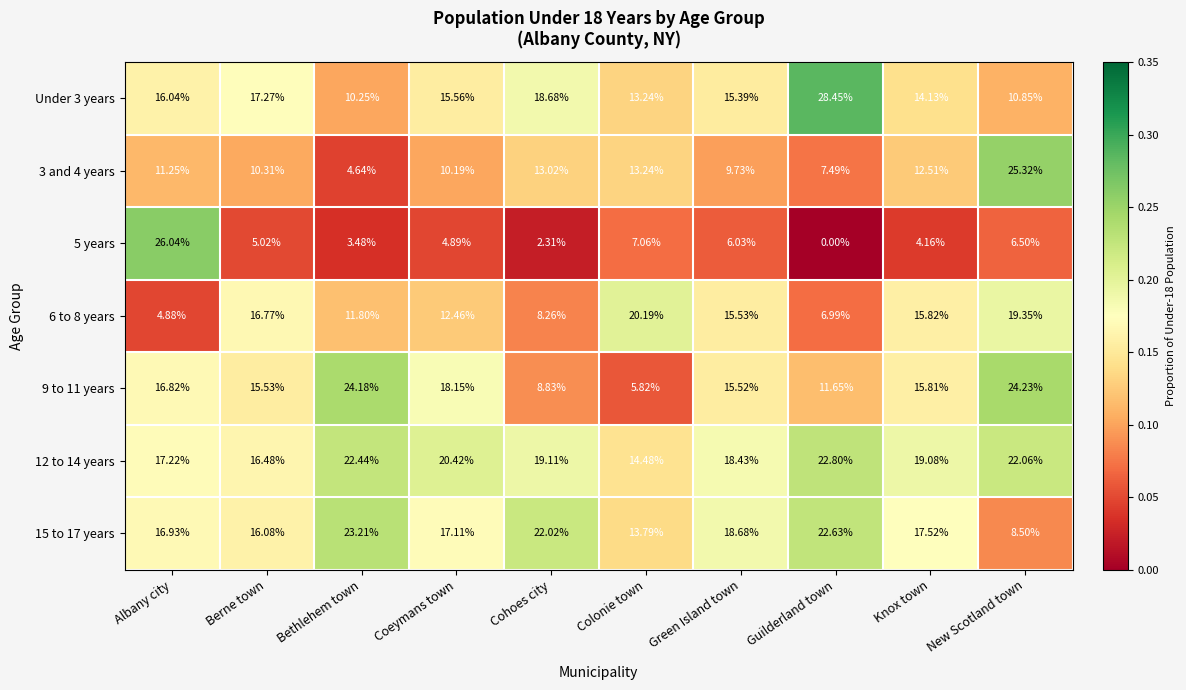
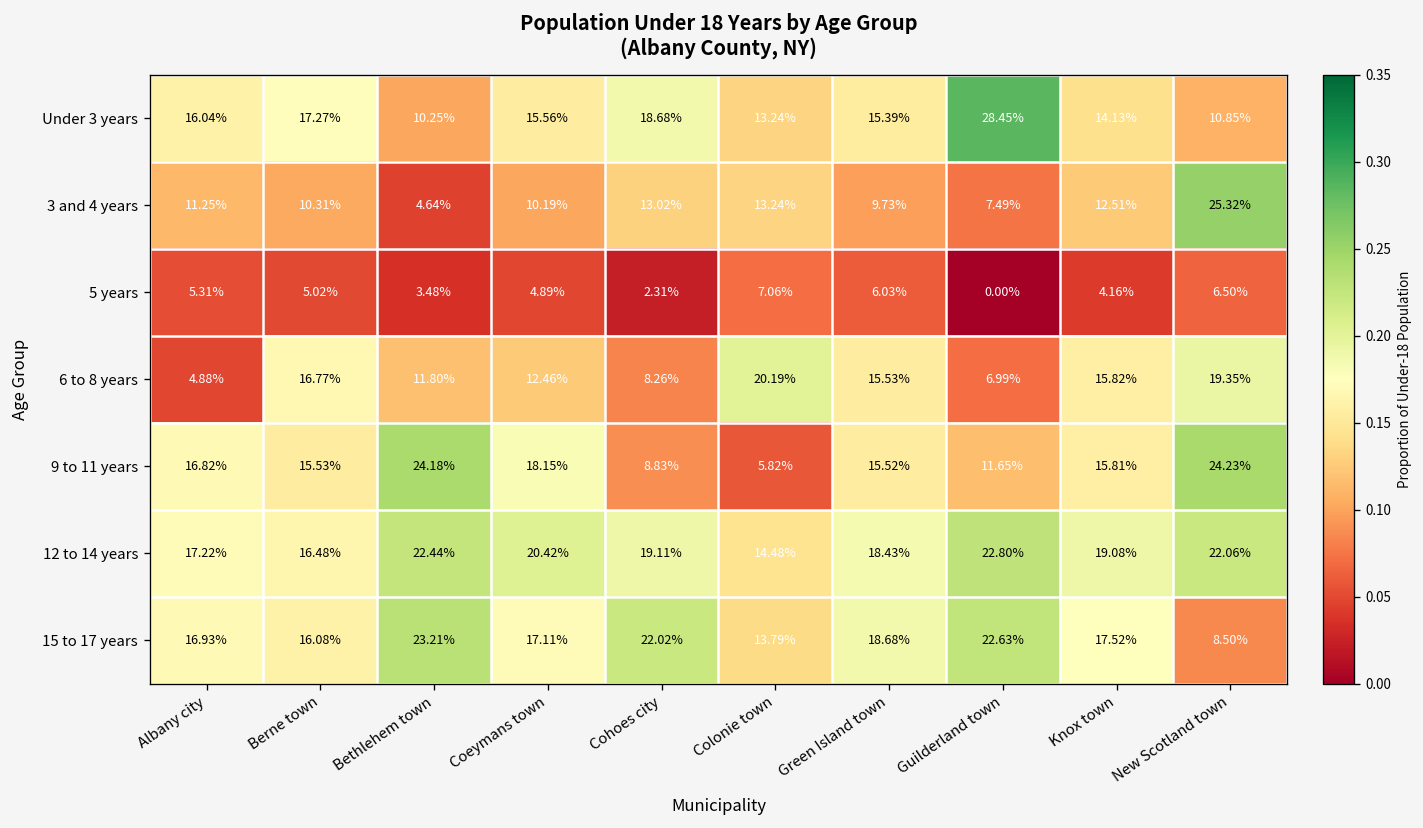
  {
    "Under 3 years": {
      "Albany city": "16.04%",
      "Berne town": "17.27%",
      "Bethlehem town": "10.25%",
      "Coeymans town": "15.56%",
      "Cohoes city": "18.68%",
      "Colonie town": "13.24%",
      "Green Island town": "15.39%",
      "Guilderland town": "28.45%",
      "Knox town": "14.13%",
      "New Scotland town": "10.85%"
    },
    "3 and 4 years": {
      "Albany city": "11.25%",
      "Berne town": "10.31%",
      "Bethlehem town": "4.64%",
      "Coeymans town": "10.19%",
      "Cohoes city": "13.02%",
      "Colonie town": "13.24%",
      "Green Island town": "9.73%",
      "Guilderland town": "7.49%",
      "Knox town": "12.51%",
      "New Scotland town": "25.32%"
    },
    "5 years": {
-     "Albany city": "26.04%",
+     "Albany city": "5.31%",
      "Berne town": "5.02%",
      "Bethlehem town": "3.48%",
      "Coeymans town": "4.89%",
      "Cohoes city": "2.31%",
      "Colonie town": "7.06%",
      "Green Island town": "6.03%",
      "Guilderland town": "0.00%",
      "Knox town": "4.16%",
      "New Scotland town": "6.50%"
    },
    "6 to 8 years": {
      "Albany city": "4.88%",
      "Berne town": "16.77%",
      "Bethlehem town": "11.80%",
      "Coeymans town": "12.46%",
      "Cohoes city": "8.26%",
      "Colonie town": "20.19%",
      "Green Island town": "15.53%",
      "Guilderland town": "6.99%",
      "Knox town": "15.82%",
      "New Scotland town": "19.35%"
    },
    "9 to 11 years": {
      "Albany city": "16.82%",
      "Berne town": "15.53%",
      "Bethlehem town": "24.18%",
      "Coeymans town": "18.15%",
      "Cohoes city": "8.83%",
      "Colonie town": "5.82%",
      "Green Island town": "15.52%",
      "Guilderland town": "11.65%",
      "Knox town": "15.81%",
      "New Scotland town": "24.23%"
    },
    "12 to 14 years": {
      "Albany city": "17.22%",
      "Berne town": "16.48%",
      "Bethlehem town": "22.44%",
      "Coeymans town": "20.42%",
      "Cohoes city": "19.11%",
      "Colonie town": "14.48%",
      "Green Island town": "18.43%",
      "Guilderland town": "22.80%",
      "Knox town": "19.08%",
      "New Scotland town": "22.06%"
    },
    "15 to 17 years": {
      "Albany city": "16.93%",
      "Berne town": "16.08%",
      "Bethlehem town": "23.21%",
      "Coeymans town": "17.11%",
      "Cohoes city": "22.02%",
      "Colonie town": "13.79%",
      "Green Island town": "18.68%",
      "Guilderland town": "22.63%",
      "Knox town": "17.52%",
      "New Scotland town": "8.50%"
    }
  }
